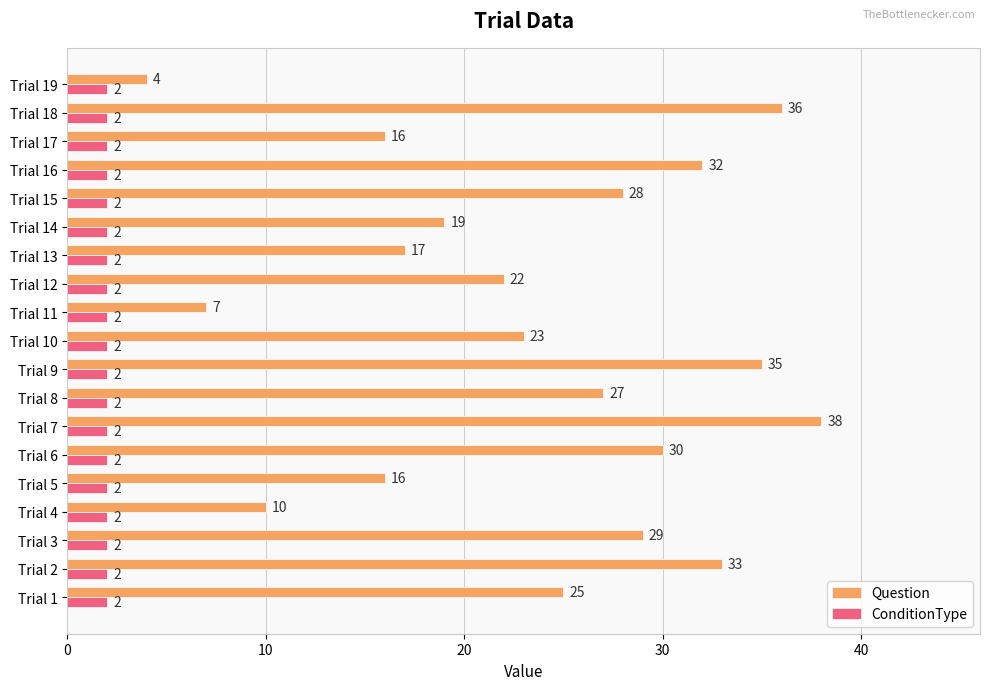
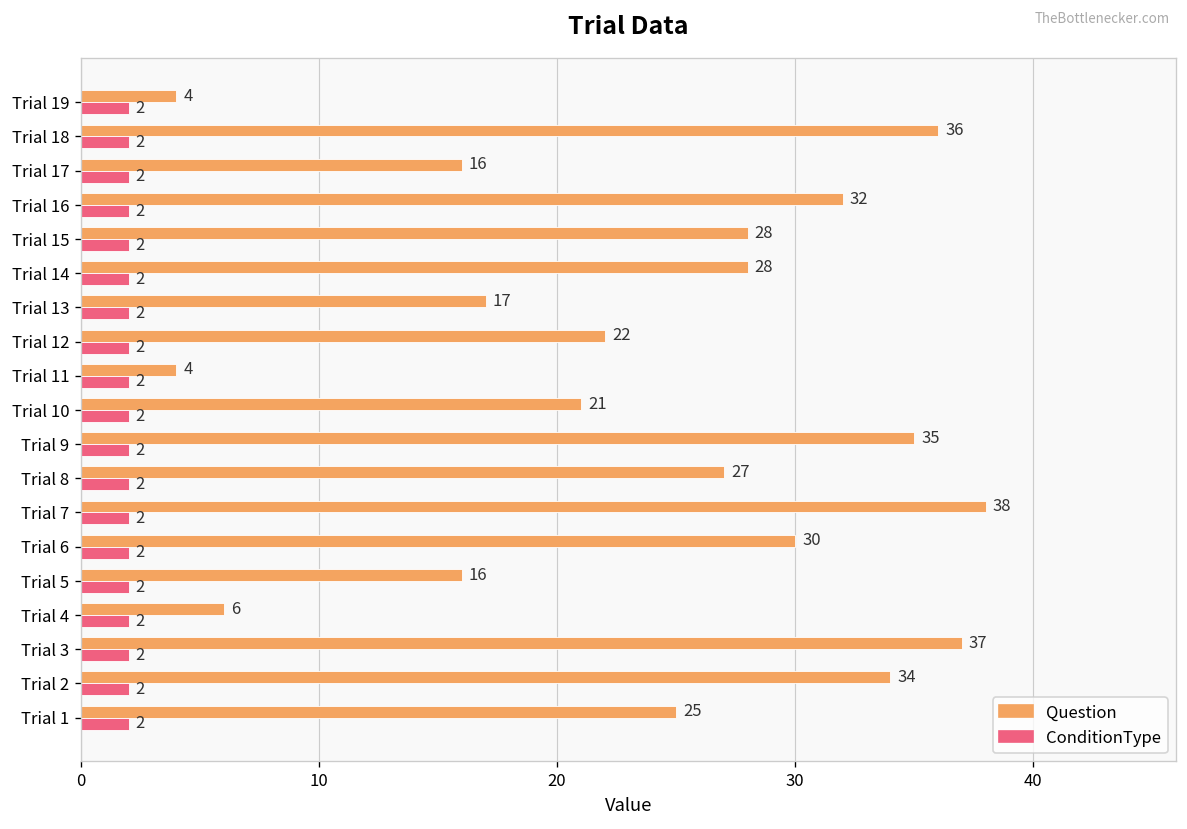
  {
    "Question": {
      "Trial 19": 4,
      "Trial 18": 36,
      "Trial 17": 16,
      "Trial 16": 32,
      "Trial 15": 28,
-     "Trial 14": 19,
+     "Trial 14": 28,
      "Trial 13": 17,
      "Trial 12": 22,
-     "Trial 11": 7,
-     "Trial 10": 23,
+     "Trial 11": 4,
+     "Trial 10": 21,
      "Trial 9": 35,
      "Trial 8": 27,
      "Trial 7": 38,
      "Trial 6": 30,
      "Trial 5": 16,
-     "Trial 4": 10,
-     "Trial 3": 29,
-     "Trial 2": 33,
+     "Trial 4": 6,
+     "Trial 3": 37,
+     "Trial 2": 34,
      "Trial 1": 25
    },
    "ConditionType": {
      "Trial 19": 2,
      "Trial 18": 2,
      "Trial 17": 2,
      "Trial 16": 2,
      "Trial 15": 2,
      "Trial 14": 2,
      "Trial 13": 2,
      "Trial 12": 2,
      "Trial 11": 2,
      "Trial 10": 2,
      "Trial 9": 2,
      "Trial 8": 2,
      "Trial 7": 2,
      "Trial 6": 2,
      "Trial 5": 2,
      "Trial 4": 2,
      "Trial 3": 2,
      "Trial 2": 2,
      "Trial 1": 2
    }
  }
